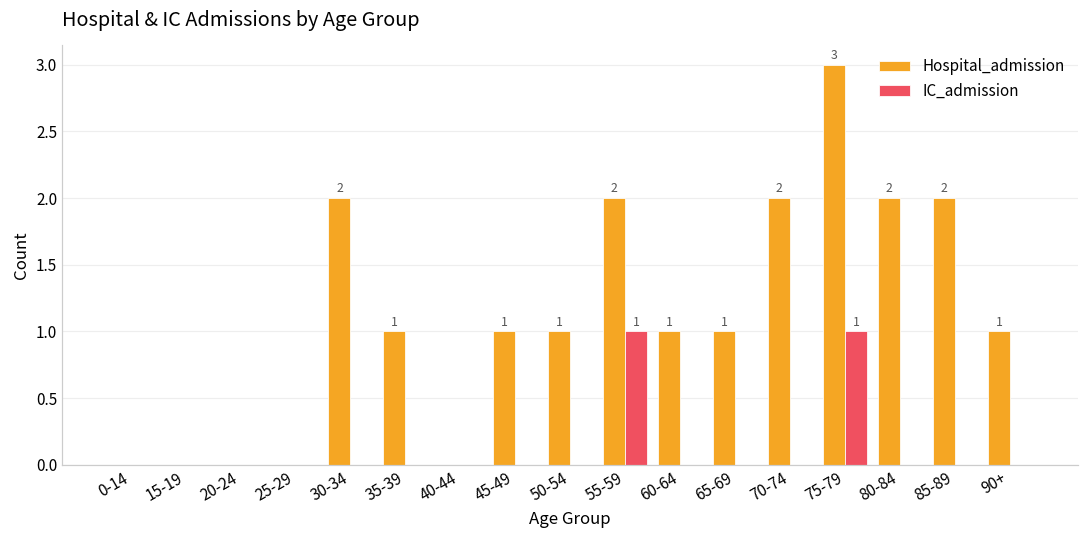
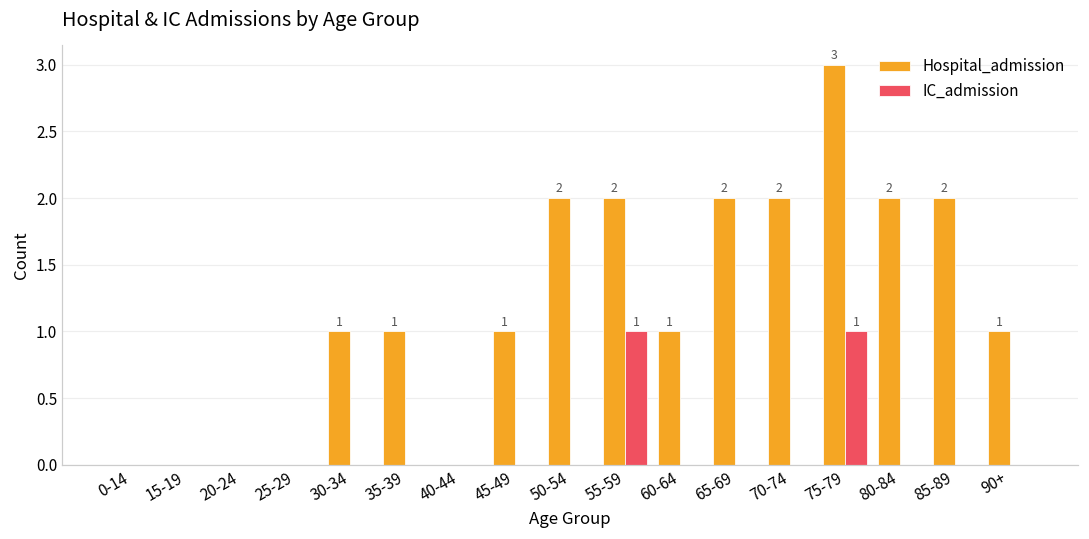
  {
    "Hospital_admission": {
-     "30-34": 2,
+     "30-34": 1,
      "35-39": 1,
      "45-49": 1,
-     "50-54": 1,
+     "50-54": 2,
      "55-59": 2,
      "60-64": 1,
-     "65-69": 1,
+     "65-69": 2,
      "70-74": 2,
      "75-79": 3,
      "80-84": 2,
      "85-89": 2,
      "90+": 1
    },
    "IC_admission": {
      "55-59": 1,
      "75-79": 1
    }
  }
